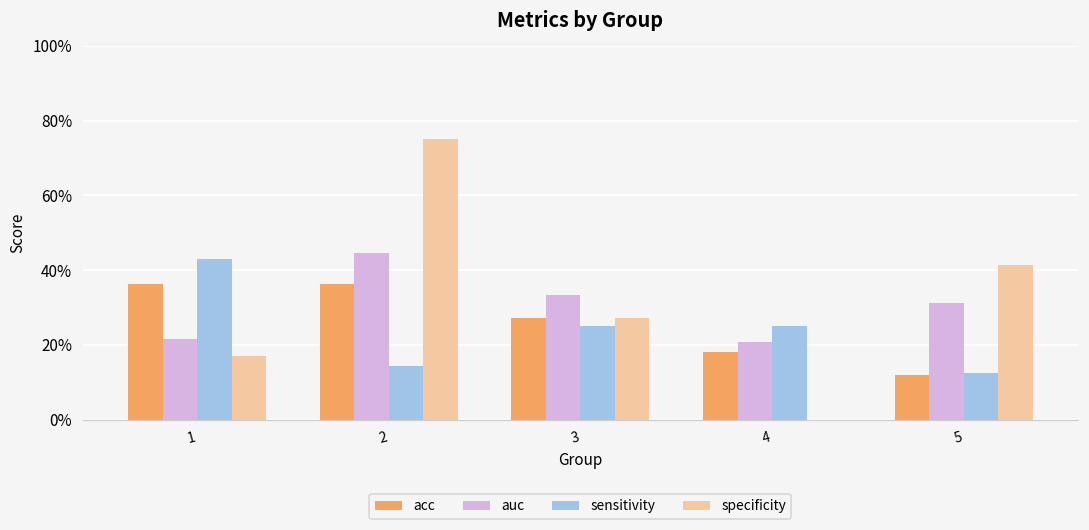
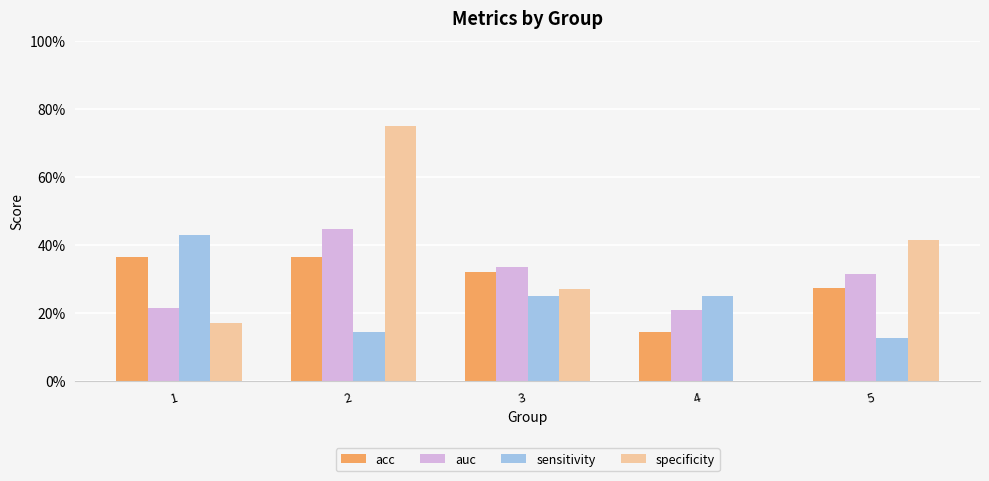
  {
    "acc": {
      "1": "36%",
      "2": "36%",
-     "3": "27%",
-     "4": "18%",
-     "5": "12%"
+     "3": "32%",
+     "4": "14%",
+     "5": "27%"
    },
    "specificity": {
      "1": "17%",
      "2": "75%",
      "3": "27%",
      "4": "0%",
      "5": "41%"
    }
  }
